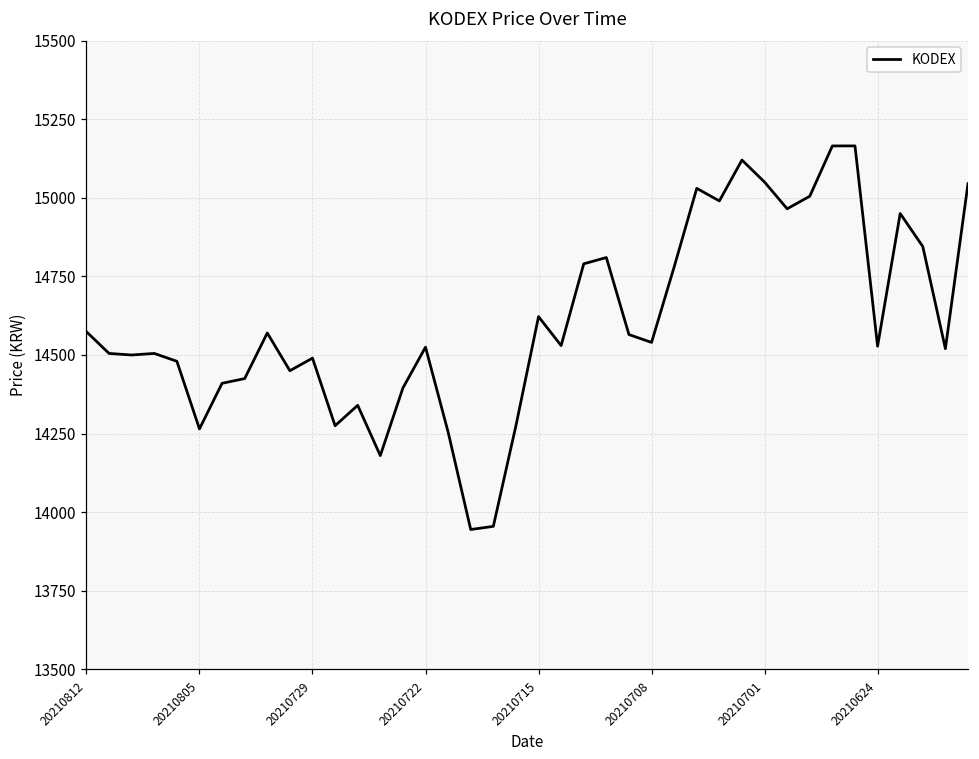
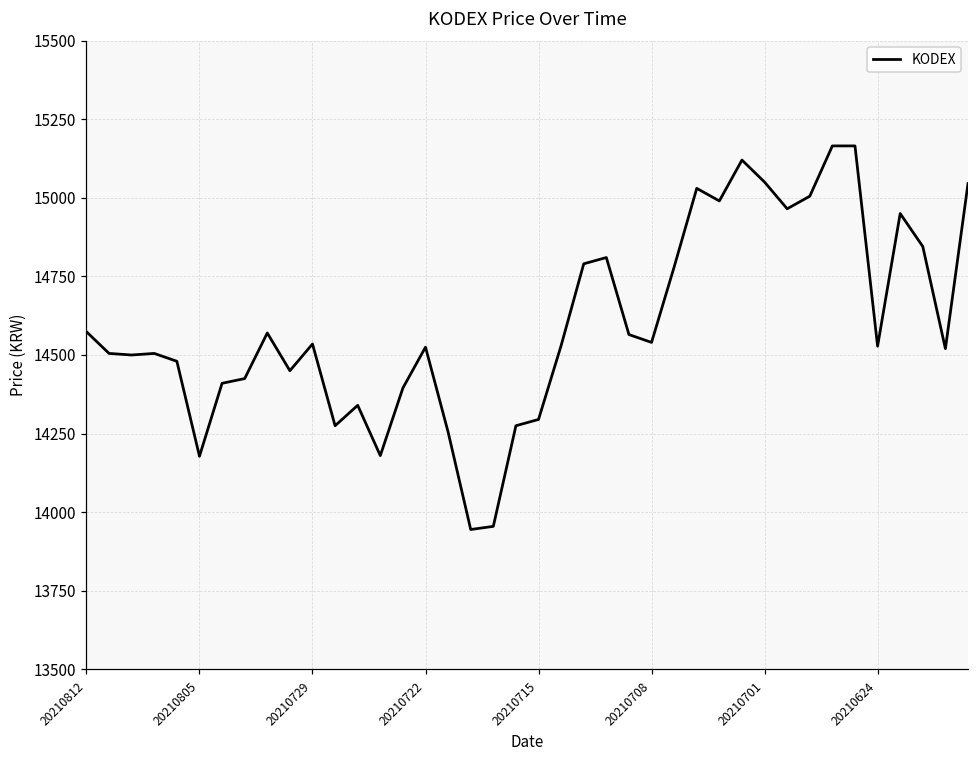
  {
    "20210812": 14570,
-   "20210805": 14270,
-   "20210729": 14490,
+   "20210805": 14180,
+   "20210729": 14540,
    "20210722": 14530,
-   "20210715": 14620,
+   "20210715": 14300,
    "20210708": 14540,
    "20210701": 15050,
    "20210624": 14530
  }
